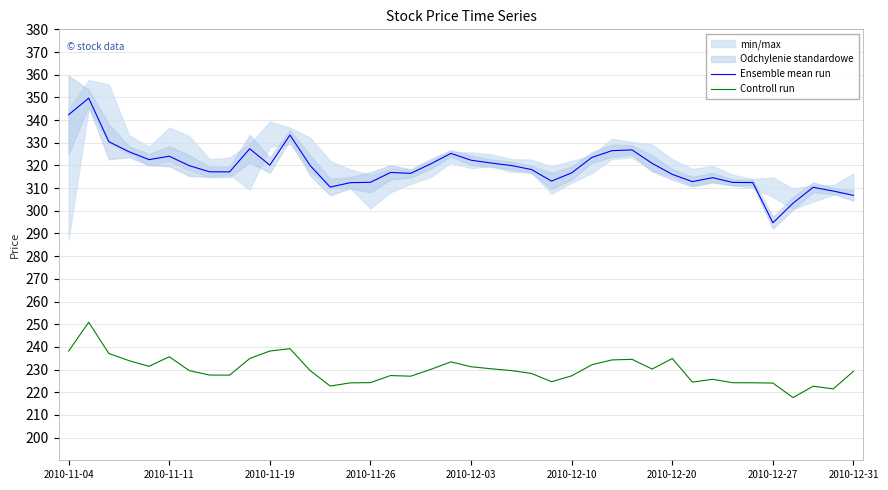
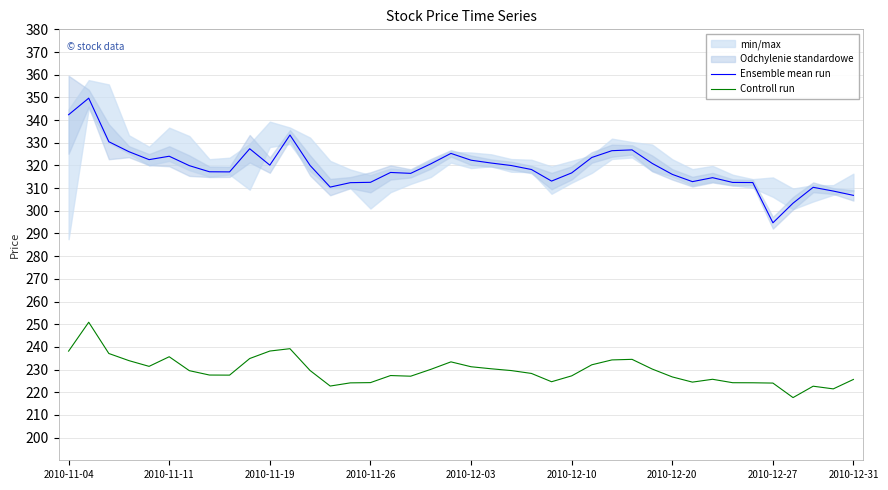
  {
    "Ensemble mean run": {
      "2010-11-04": 342,
      "2010-11-11": 324,
      "2010-11-19": 320,
      "2010-11-26": 313,
      "2010-12-03": 322,
      "2010-12-10": 317,
      "2010-12-20": 316,
      "2010-12-27": 295,
      "2010-12-31": 307
    },
    "Controll run": {
      "2010-11-04": 238,
      "2010-11-11": 236,
      "2010-11-19": 238,
      "2010-11-26": 224,
      "2010-12-03": 231,
      "2010-12-10": 227,
-     "2010-12-20": 235,
+     "2010-12-20": 227,
      "2010-12-27": 224,
-     "2010-12-31": 229
+     "2010-12-31": 226
    }
  }
